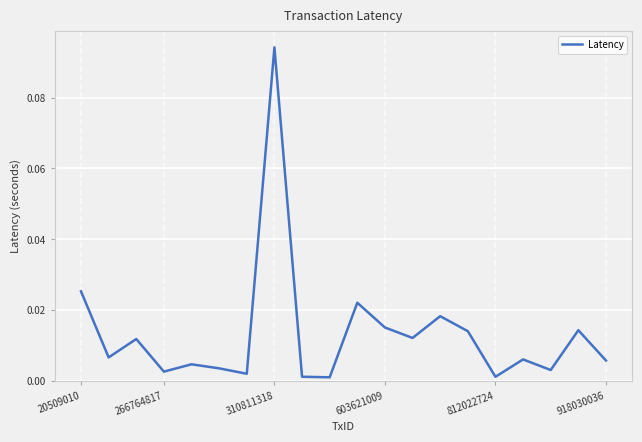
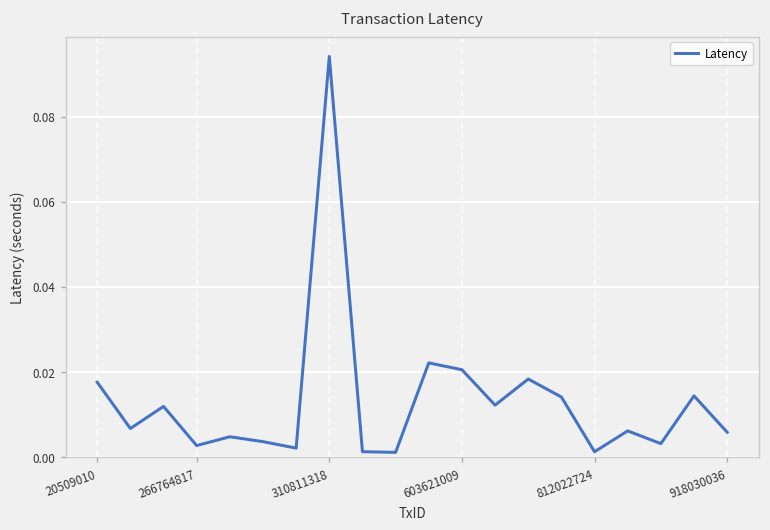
  {
-   "20509010": 0.025,
+   "20509010": 0.018,
    "266764817": 0.003,
    "310811318": 0.094,
-   "603621009": 0.015,
+   "603621009": 0.021,
    "812022724": 0.001,
    "918030036": 0.006
  }
